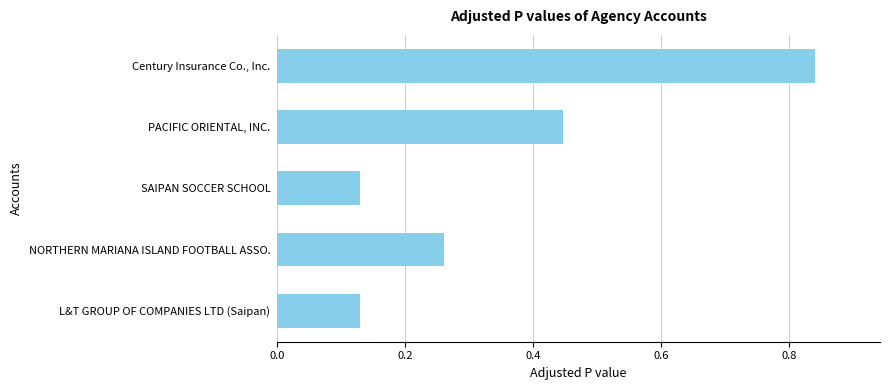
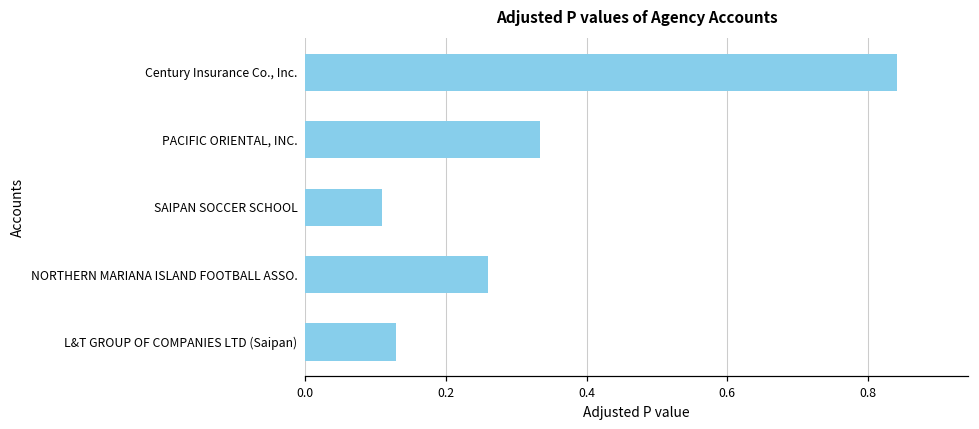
  {
    "Century Insurance Co., Inc.": 0.84,
-   "PACIFIC ORIENTAL, INC.": 0.45,
-   "SAIPAN SOCCER SCHOOL": 0.13,
+   "PACIFIC ORIENTAL, INC.": 0.33,
+   "SAIPAN SOCCER SCHOOL": 0.11,
    "NORTHERN MARIANA ISLAND FOOTBALL ASSO.": 0.26,
    "L&T GROUP OF COMPANIES LTD (Saipan)": 0.13
  }
